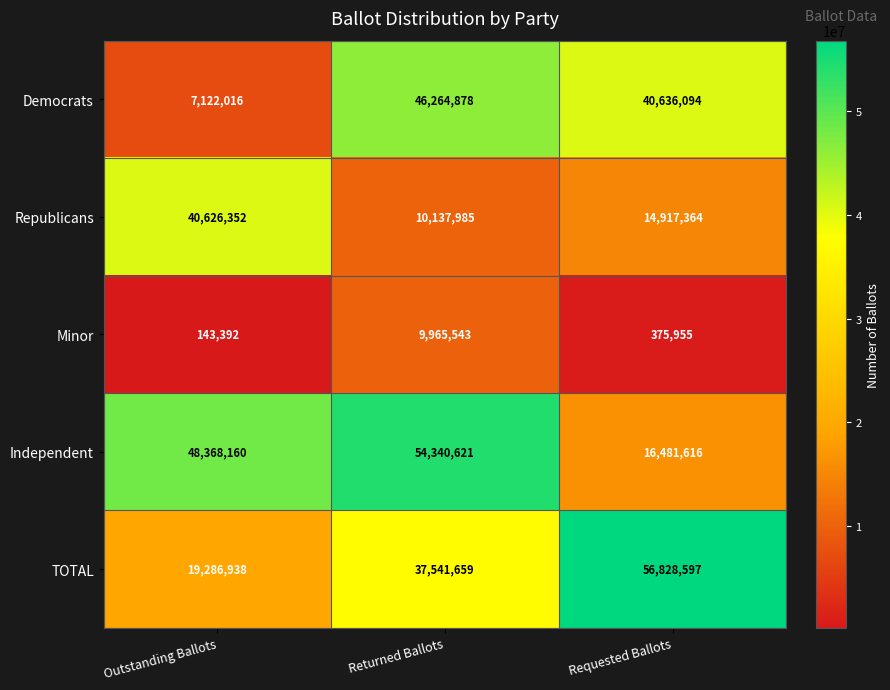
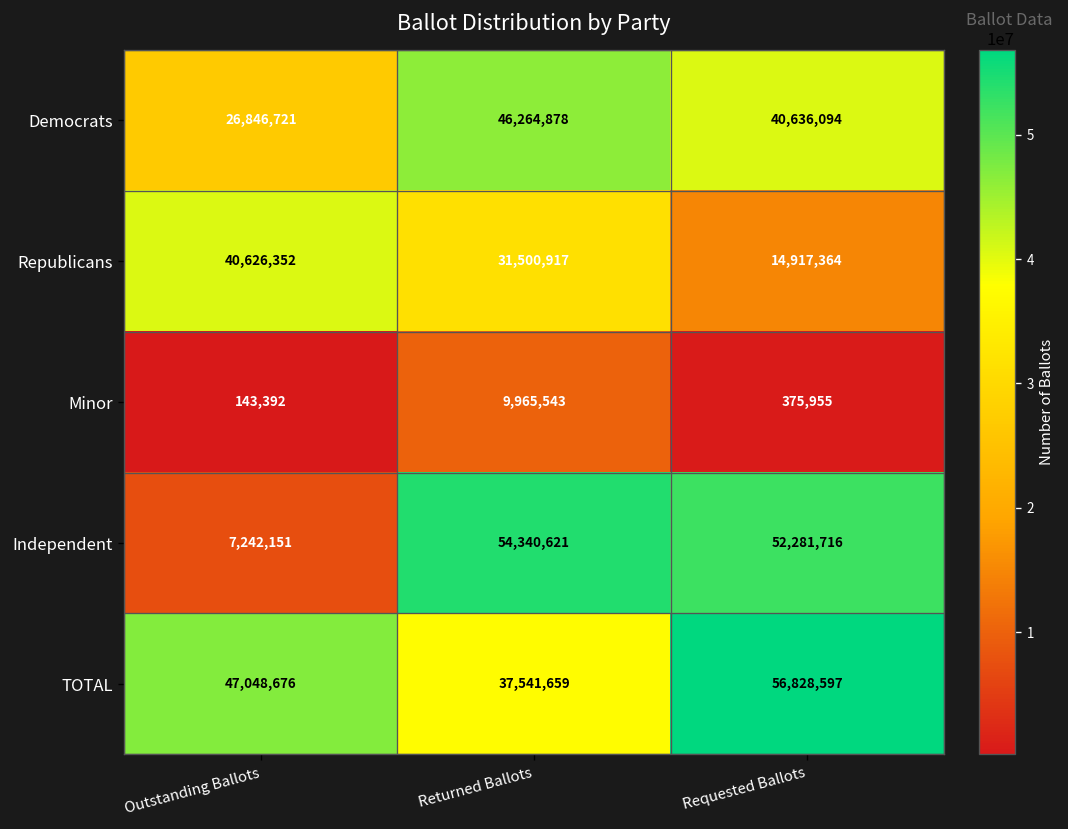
  {
    "Democrats": {
-     "Outstanding Ballots": "7,122,016",
+     "Outstanding Ballots": "26,846,721",
      "Returned Ballots": "46,264,878",
      "Requested Ballots": "40,636,094"
    },
    "Republicans": {
      "Outstanding Ballots": "40,626,352",
-     "Returned Ballots": "10,137,985",
+     "Returned Ballots": "31,500,917",
      "Requested Ballots": "14,917,364"
    },
    "Minor": {
      "Outstanding Ballots": "143,392",
      "Returned Ballots": "9,965,543",
      "Requested Ballots": "375,955"
    },
    "Independent": {
-     "Outstanding Ballots": "48,368,160",
+     "Outstanding Ballots": "7,242,151",
      "Returned Ballots": "54,340,621",
-     "Requested Ballots": "16,481,616"
+     "Requested Ballots": "52,281,716"
    },
    "TOTAL": {
-     "Outstanding Ballots": "19,286,938",
+     "Outstanding Ballots": "47,048,676",
      "Returned Ballots": "37,541,659",
      "Requested Ballots": "56,828,597"
    }
  }
